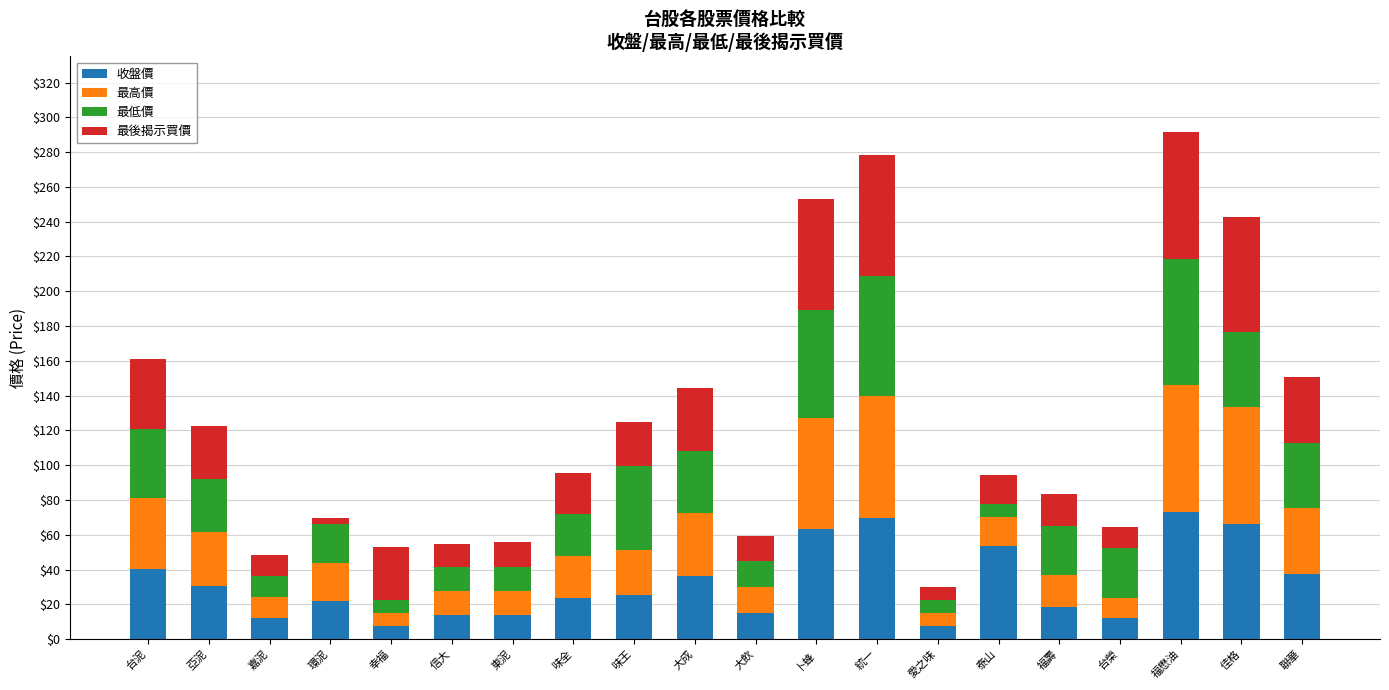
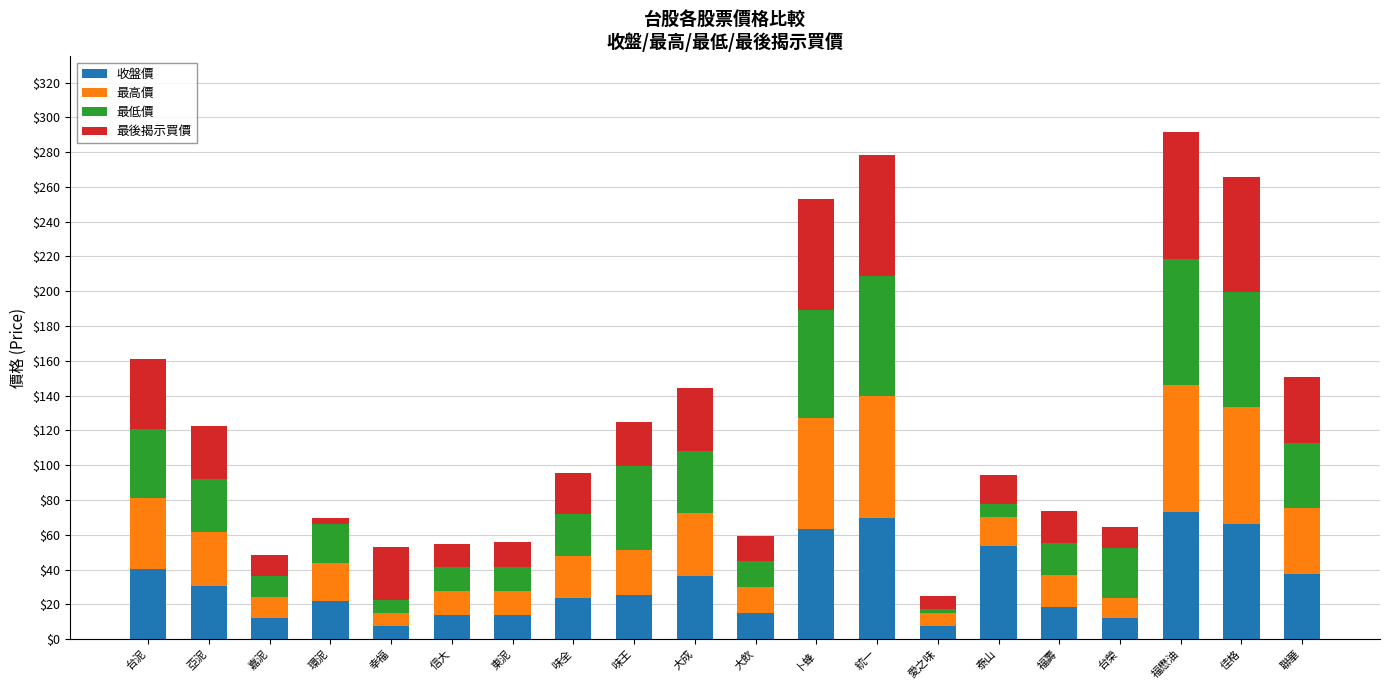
  {
    "收盤價": {
      "台泥": "$40",
      "亞泥": "$31",
      "嘉泥": "$12",
      "環泥": "$22",
      "幸福": "$8",
      "信大": "$14",
      "東泥": "$14",
      "味全": "$24",
      "味王": "$26",
      "大成": "$36",
      "大飲": "$15",
      "卜蜂": "$64",
      "統一": "$70",
      "愛之味": "$7",
      "泰山": "$53",
      "福壽": "$18",
      "台榮": "$12",
      "福懋油": "$73",
      "佳格": "$66",
      "聯華": "$38"
    },
    "最高價": {
      "台泥": "$41",
      "亞泥": "$31",
      "嘉泥": "$12",
      "環泥": "$22",
      "幸福": "$8",
      "信大": "$14",
      "東泥": "$14",
      "味全": "$24",
      "味王": "$26",
      "大成": "$36",
      "大飲": "$15",
      "卜蜂": "$64",
      "統一": "$70",
      "愛之味": "$8",
      "泰山": "$17",
      "福壽": "$18",
      "台榮": "$12",
      "福懋油": "$73",
      "佳格": "$67",
      "聯華": "$38"
    },
    "最低價": {
      "台泥": "$40",
      "亞泥": "$30",
      "嘉泥": "$12",
      "環泥": "$22",
      "幸福": "$8",
      "信大": "$14",
      "東泥": "$14",
      "味全": "$24",
      "味王": "$48",
      "大成": "$36",
      "大飲": "$15",
      "卜蜂": "$62",
      "統一": "$69",
-     "愛之味": "$7",
+     "愛之味": "$3",
      "泰山": "$7",
-     "福壽": "$28",
+     "福壽": "$18",
      "台榮": "$28",
      "福懋油": "$73",
-     "佳格": "$43",
+     "佳格": "$66",
      "聯華": "$38"
    },
    "最後揭示買價": {
      "台泥": "$40",
      "亞泥": "$31",
      "嘉泥": "$12",
      "環泥": "$4",
      "幸福": "$31",
      "信大": "$14",
      "東泥": "$14",
      "味全": "$24",
      "味王": "$26",
      "大成": "$36",
      "大飲": "$15",
      "卜蜂": "$63",
      "統一": "$70",
      "愛之味": "$7",
      "泰山": "$17",
      "福壽": "$18",
      "台榮": "$12",
      "福懋油": "$73",
      "佳格": "$66",
      "聯華": "$38"
    }
  }
